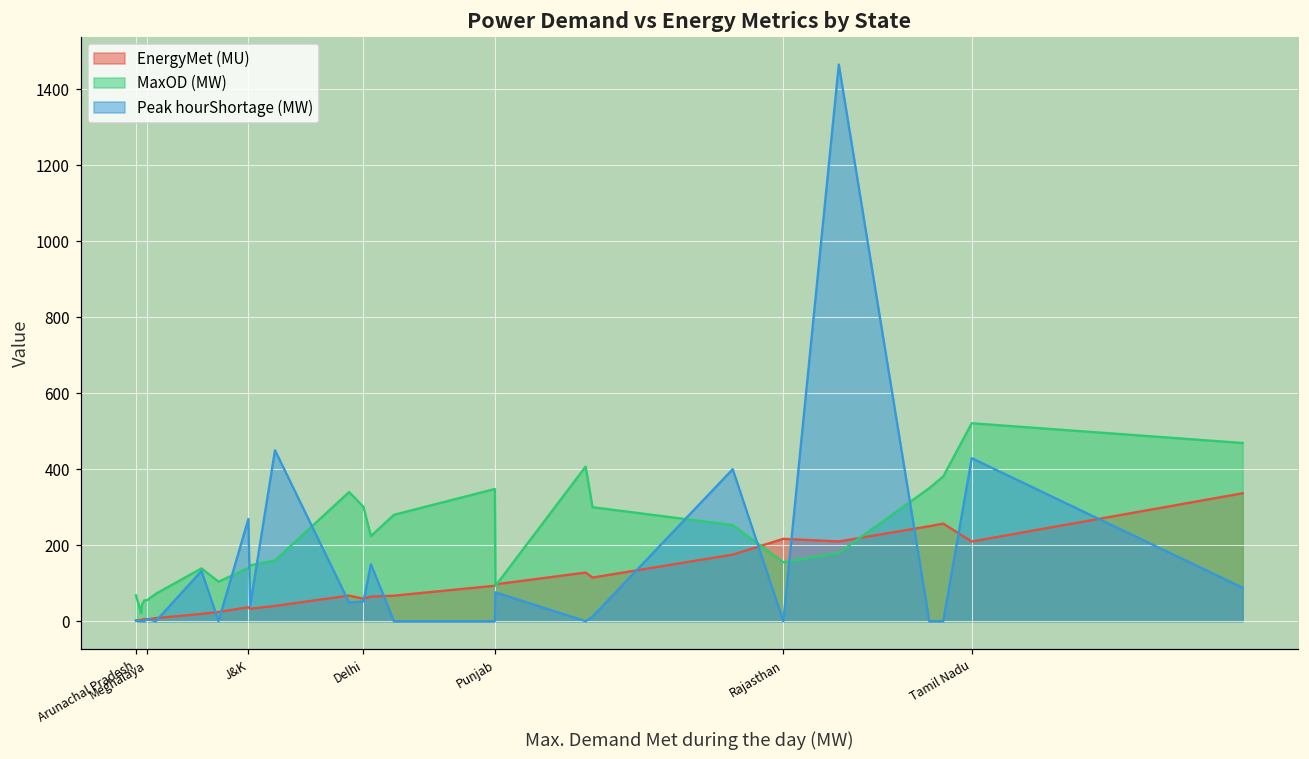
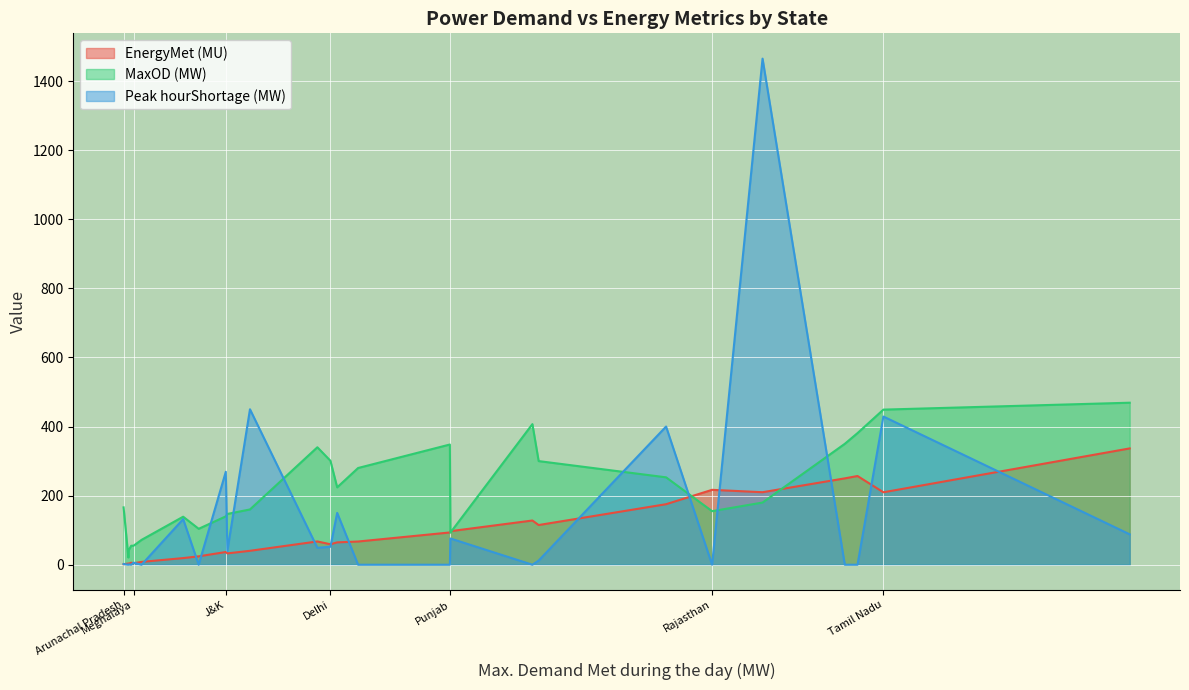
  {
    "EnergyMet (MU)": {
      "Rajasthan": 220,
      "Tamil Nadu": 210
    },
    "MaxOD (MW)": {
-     "Arunachal Pradesh": 70,
+     "Arunachal Pradesh": 170,
      "Meghalaya": 60,
      "J&K": 140,
      "Delhi": 300,
      "Rajasthan": 160,
-     "Tamil Nadu": 520
+     "Tamil Nadu": 450
    },
    "Peak hourShortage (MW)": {
      "J&K": 270,
      "Punjab": 80,
      "Rajasthan": 0,
      "Tamil Nadu": 430
    }
  }
